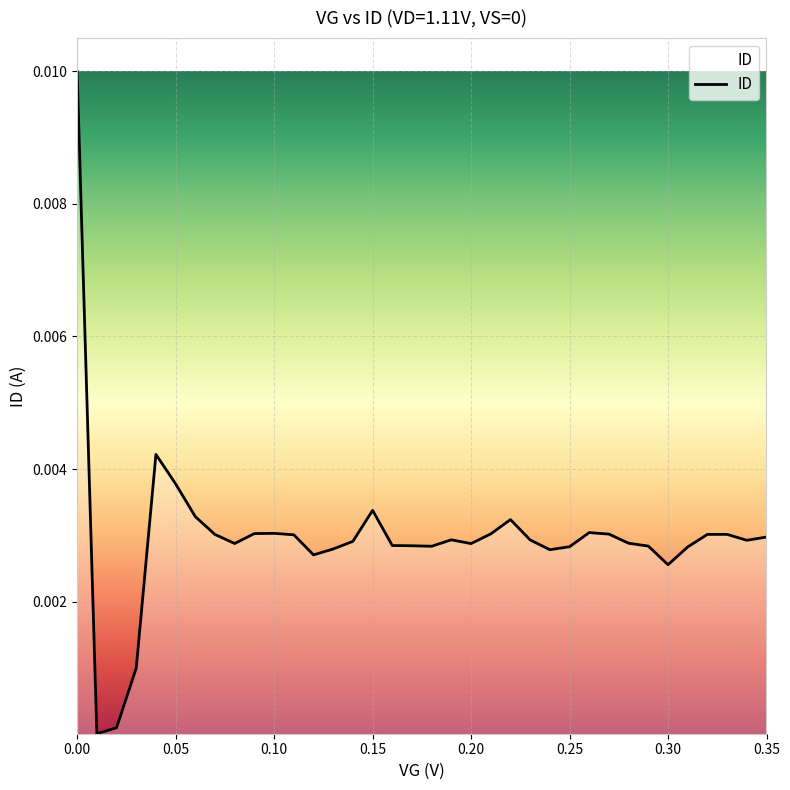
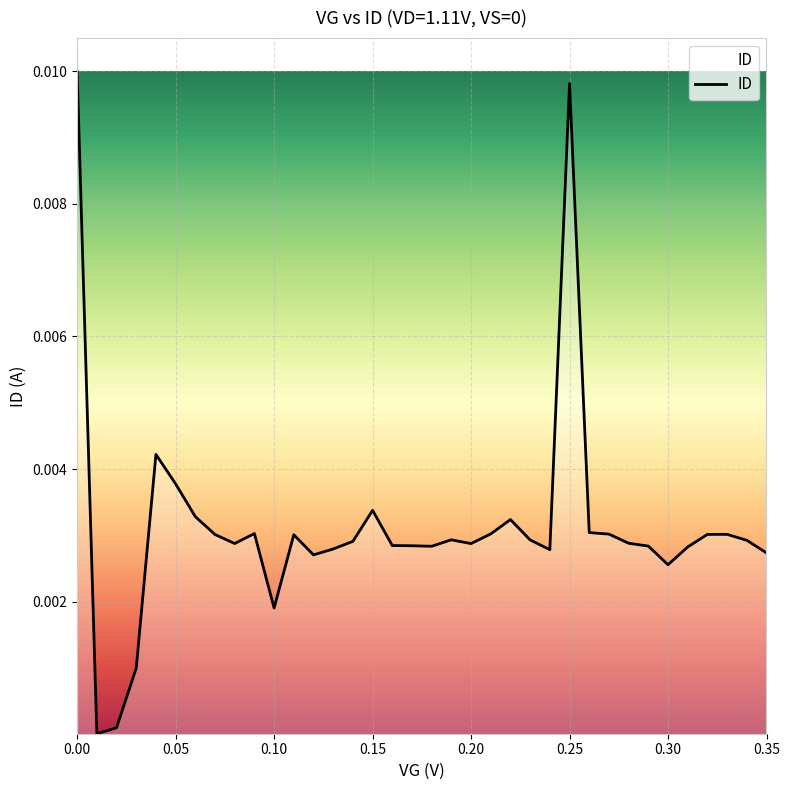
  {
    "0.00": 0.0100,
    "0.05": 0.0038,
-   "0.10": 0.0030,
+   "0.10": 0.0019,
    "0.15": 0.0034,
    "0.20": 0.0029,
-   "0.25": 0.0028,
+   "0.25": 0.0098,
    "0.30": 0.0026,
-   "0.35": 0.0030
+   "0.35": 0.0027
  }
